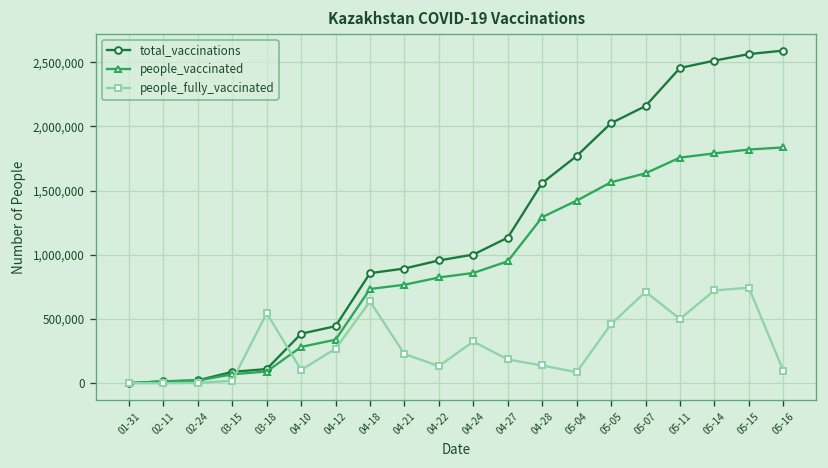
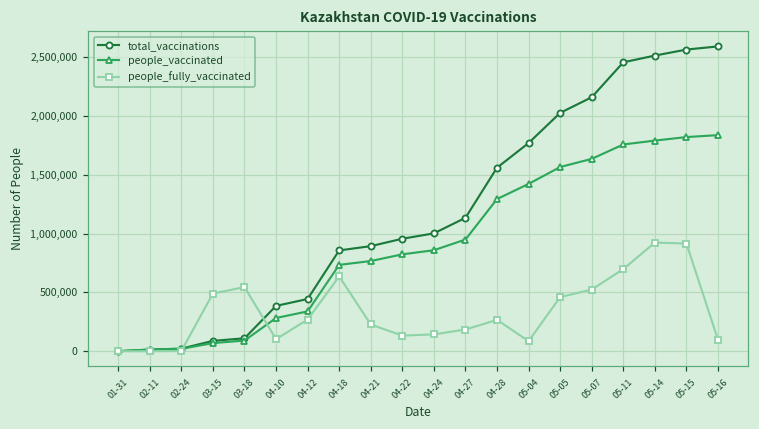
  {
    "people_fully_vaccinated": {
-     "03-15": "20,000",
+     "03-15": "490,000",
      "03-18": "540,000",
      "04-10": "100,000",
      "04-12": "270,000",
      "04-18": "640,000",
      "04-21": "230,000",
      "04-22": "130,000",
-     "04-24": "320,000",
+     "04-24": "140,000",
      "04-27": "180,000",
-     "04-28": "140,000",
+     "04-28": "270,000",
      "05-04": "90,000",
      "05-05": "460,000",
-     "05-07": "710,000",
-     "05-11": "500,000",
-     "05-14": "720,000",
-     "05-15": "740,000",
+     "05-07": "520,000",
+     "05-11": "700,000",
+     "05-14": "920,000",
+     "05-15": "920,000",
      "05-16": "100,000"
    }
  }
